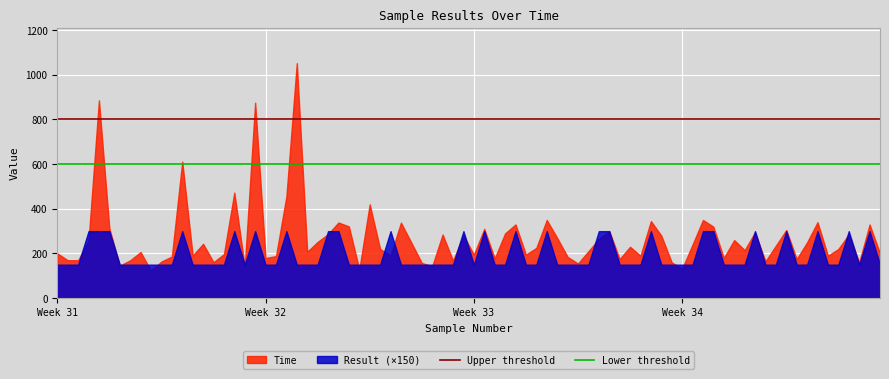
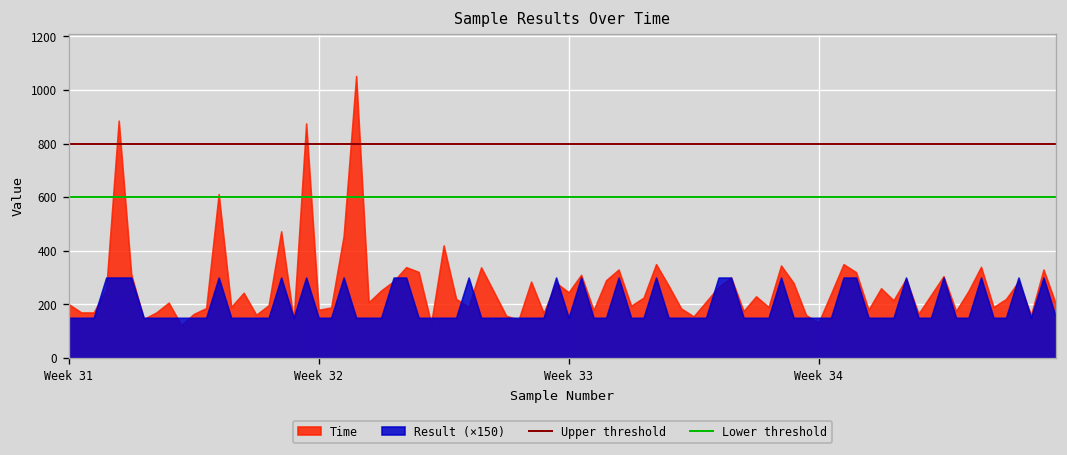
  {
    "Time": {
      "Week 31": 200,
      "Week 32": 180,
-     "Week 33": 200,
+     "Week 33": 250,
      "Week 34": 130
    },
    "Result (×150)": {
      "Week 31": 150,
      "Week 32": 150,
      "Week 33": 150,
      "Week 34": 150
    }
  }
